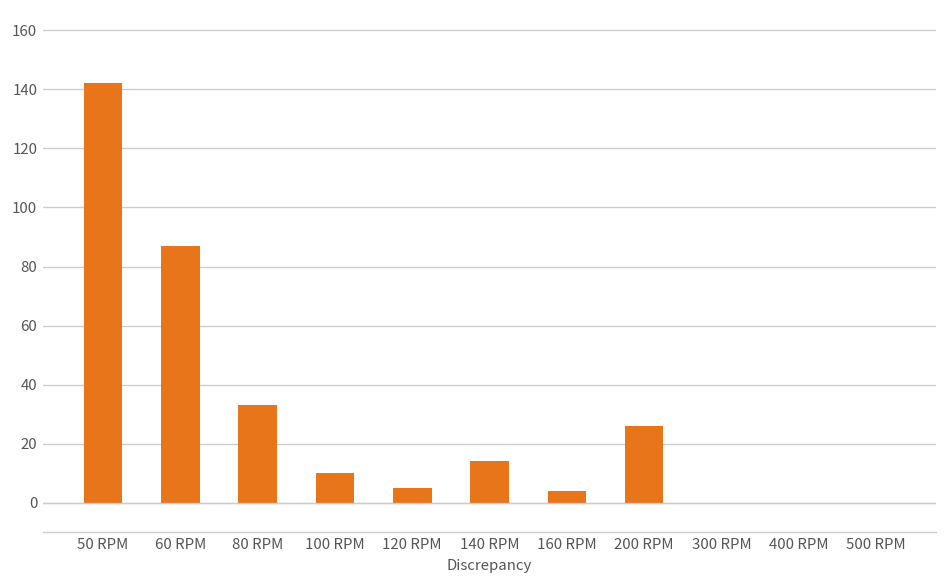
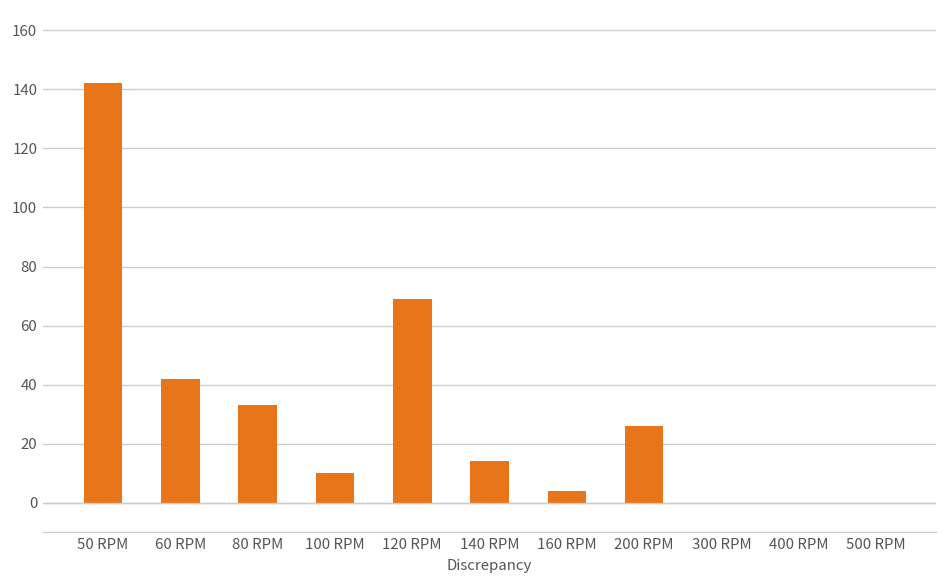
  {
    "50 RPM": 142,
-   "60 RPM": 87,
+   "60 RPM": 42,
    "80 RPM": 33,
    "100 RPM": 10,
-   "120 RPM": 5,
+   "120 RPM": 69,
    "140 RPM": 14,
    "160 RPM": 4,
    "200 RPM": 26,
    "300 RPM": 0,
    "400 RPM": 0,
    "500 RPM": 0
  }
